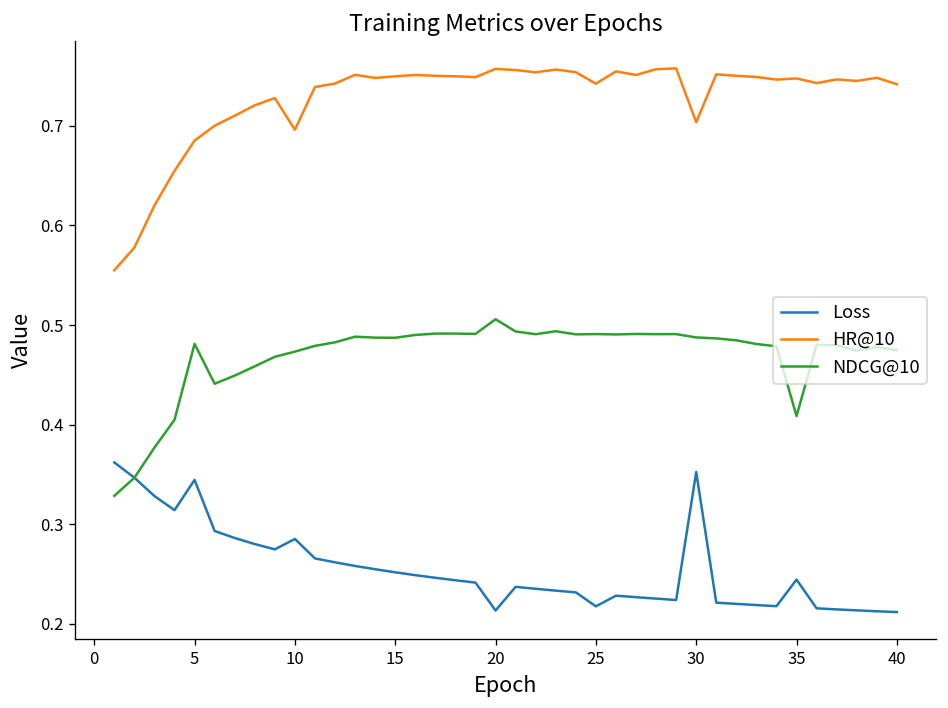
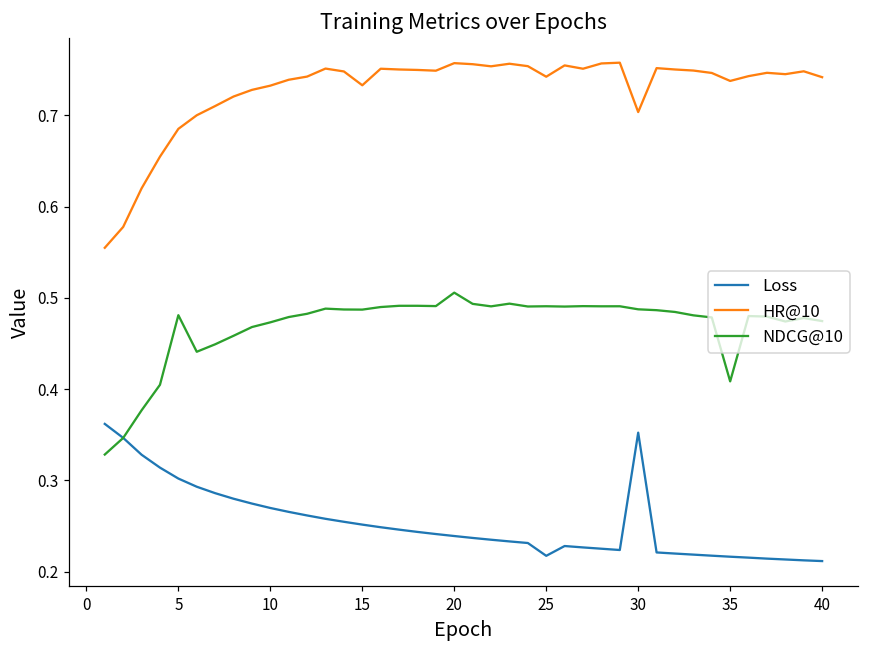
  {
    "Loss": {
-     "5": 0.34,
-     "10": 0.29,
+     "5": 0.30,
+     "10": 0.27,
      "15": 0.25,
-     "20": 0.21,
+     "20": 0.24,
      "25": 0.22,
      "30": 0.35,
-     "35": 0.24,
+     "35": 0.22,
      "40": 0.21
    },
    "HR@10": {
      "5": 0.69,
-     "10": 0.70,
-     "15": 0.75,
+     "10": 0.73,
+     "15": 0.73,
      "20": 0.76,
      "25": 0.74,
      "30": 0.70,
-     "35": 0.75,
+     "35": 0.74,
      "40": 0.74
    },
    "NDCG@10": {
      "5": 0.48,
      "10": 0.47,
      "15": 0.49,
      "20": 0.51,
      "25": 0.49,
      "30": 0.49,
      "35": 0.41
    }
  }
